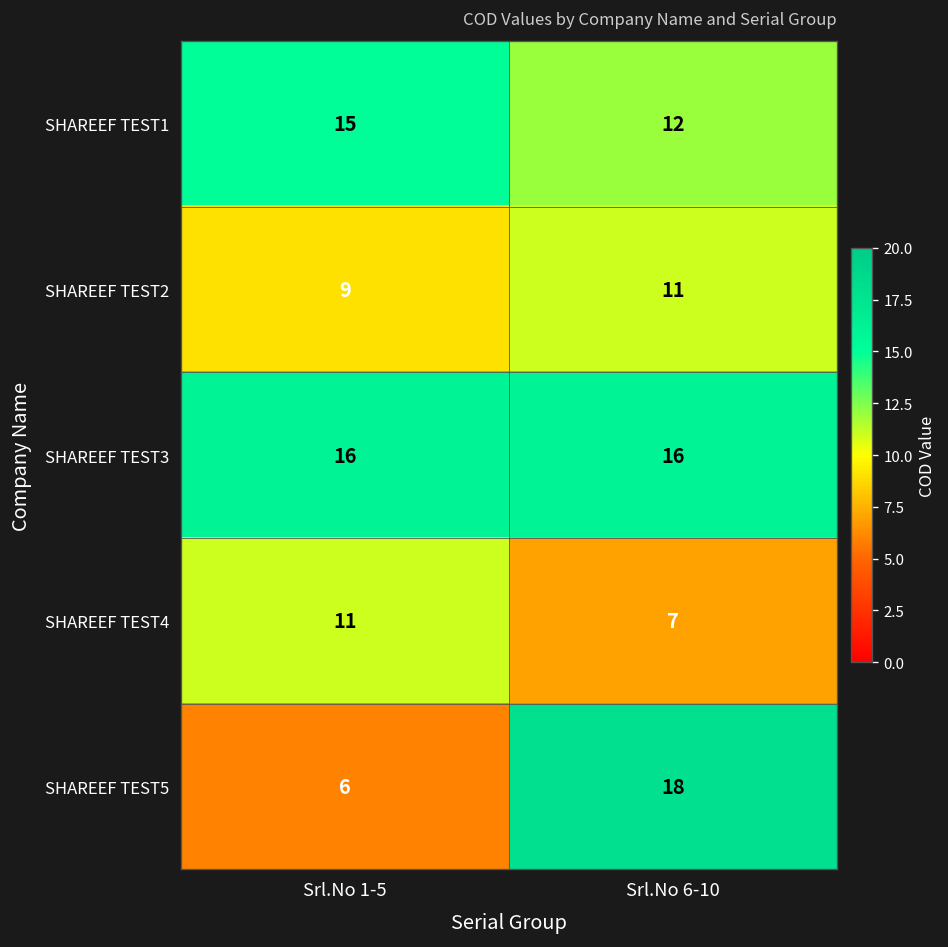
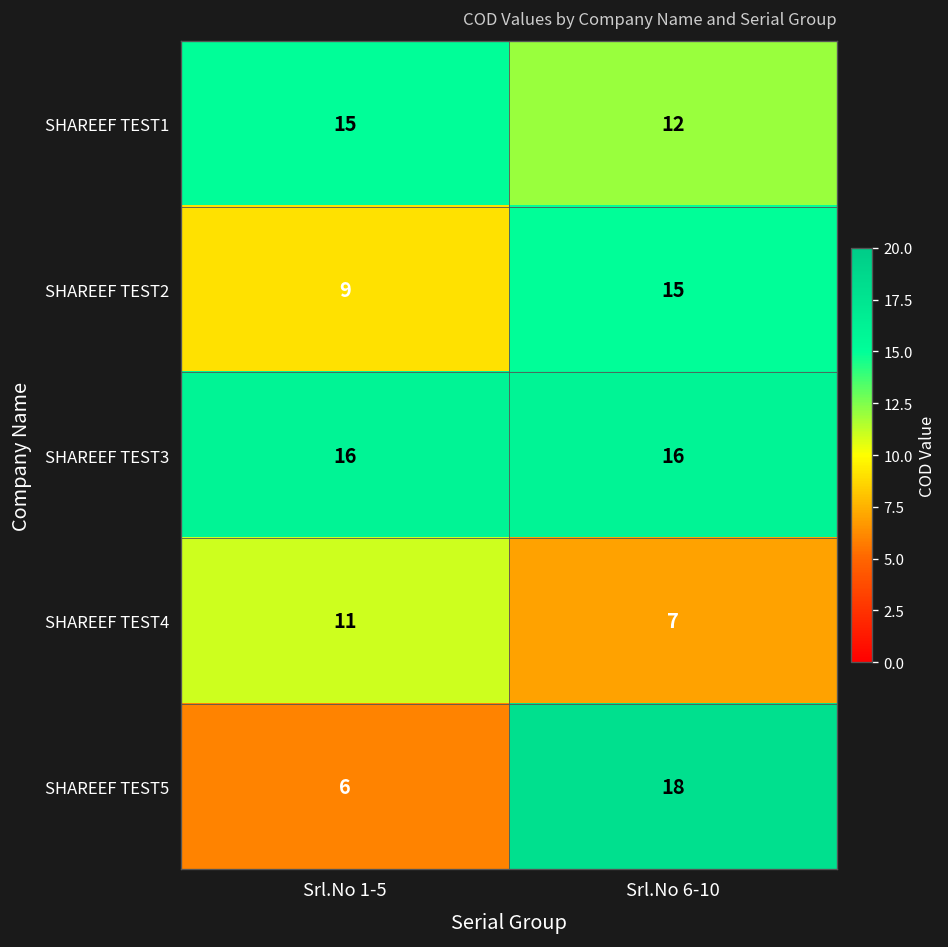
  {
    "SHAREEF TEST1": {
      "Srl.No 1-5": 15,
      "Srl.No 6-10": 12
    },
    "SHAREEF TEST2": {
      "Srl.No 1-5": 9,
-     "Srl.No 6-10": 11
+     "Srl.No 6-10": 15
    },
    "SHAREEF TEST3": {
      "Srl.No 1-5": 16,
      "Srl.No 6-10": 16
    },
    "SHAREEF TEST4": {
      "Srl.No 1-5": 11,
      "Srl.No 6-10": 7
    },
    "SHAREEF TEST5": {
      "Srl.No 1-5": 6,
      "Srl.No 6-10": 18
    }
  }
